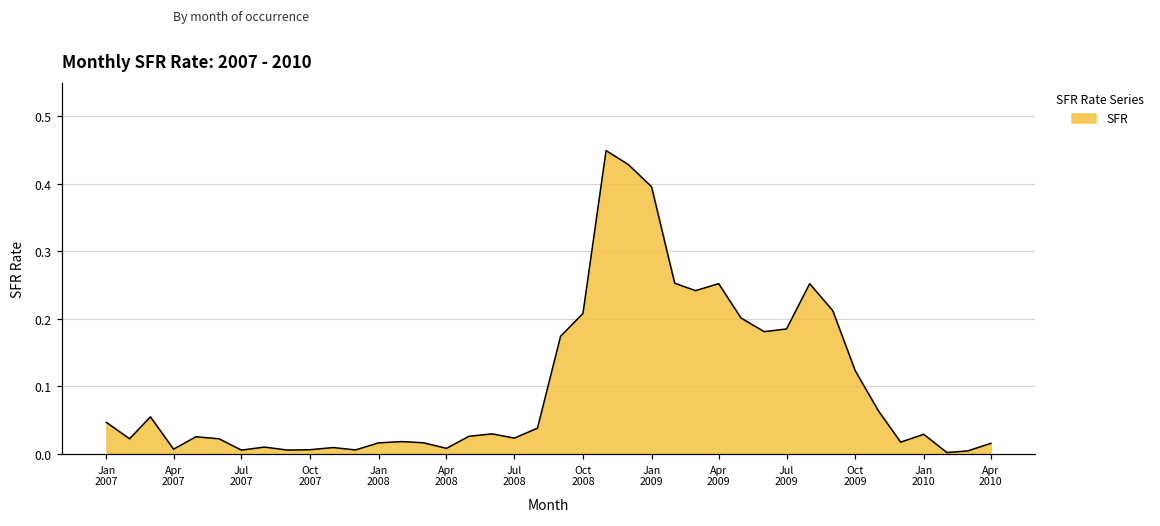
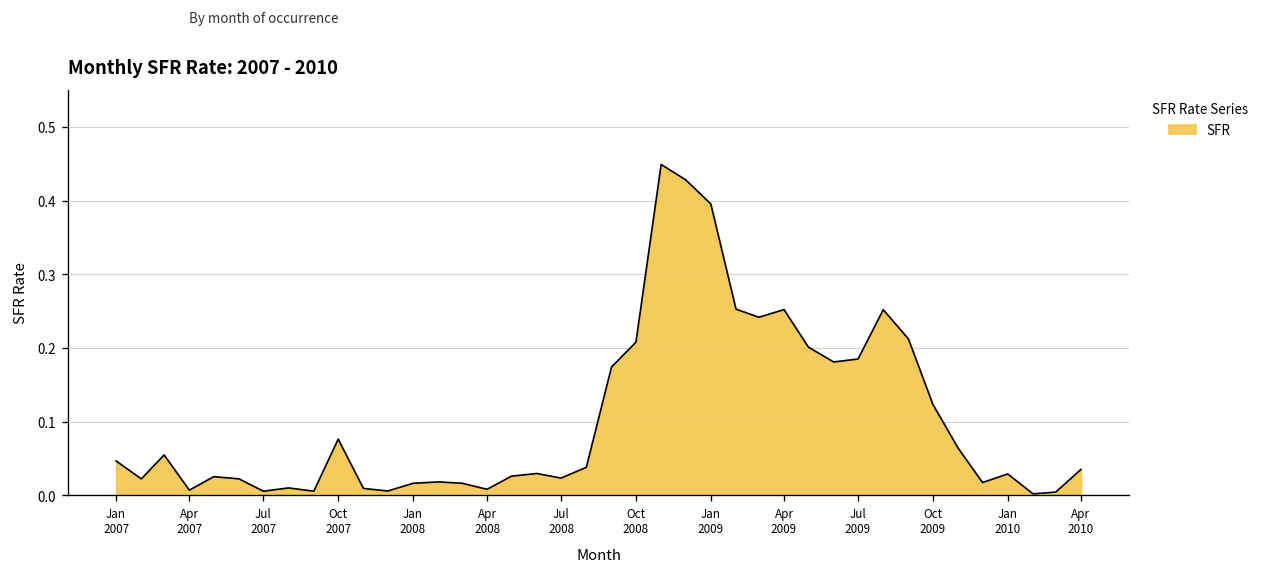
  {
    "Jan 2007": 0.05,
    "Apr 2007": 0.01,
    "Jul 2007": 0.01,
-   "Oct 2007": 0.01,
+   "Oct 2007": 0.08,
    "Jan 2008": 0.02,
    "Apr 2008": 0.01,
    "Jul 2008": 0.02,
    "Oct 2008": 0.21,
    "Jan 2009": 0.40,
    "Apr 2009": 0.25,
    "Jul 2009": 0.19,
    "Oct 2009": 0.12,
    "Jan 2010": 0.03,
-   "Apr 2010": 0.02
+   "Apr 2010": 0.04
  }
